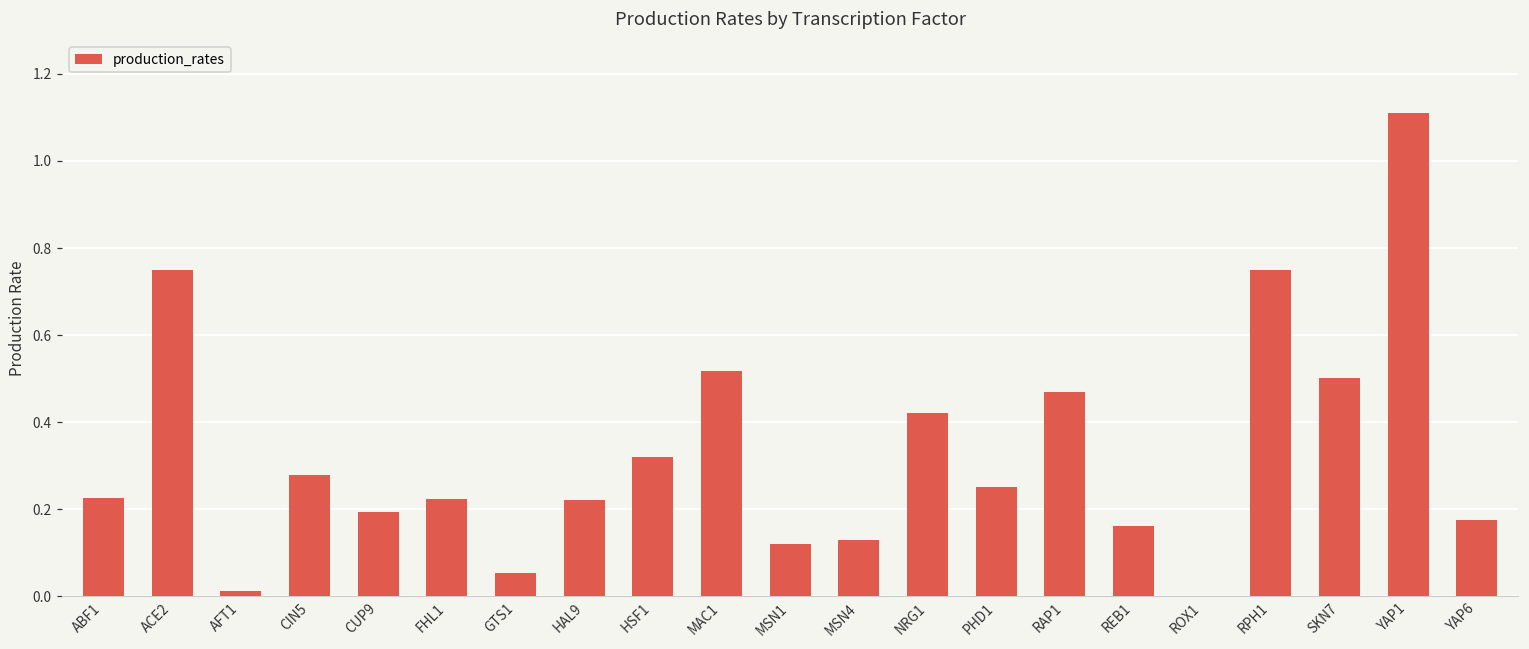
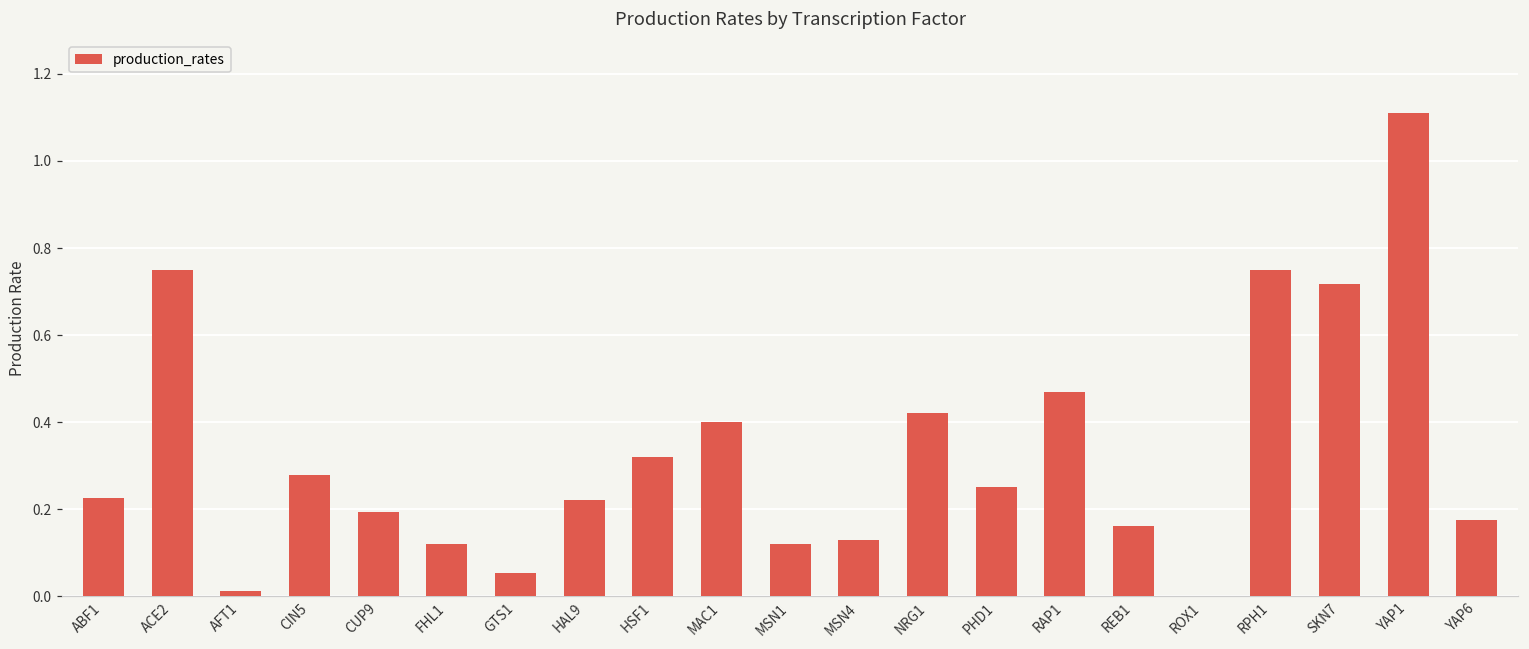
  {
    "ABF1": 0.23,
    "ACE2": 0.75,
    "AFT1": 0.01,
    "CIN5": 0.28,
    "CUP9": 0.19,
-   "FHL1": 0.22,
+   "FHL1": 0.12,
    "GTS1": 0.05,
    "HAL9": 0.22,
    "HSF1": 0.32,
-   "MAC1": 0.52,
+   "MAC1": 0.40,
    "MSN1": 0.12,
    "MSN4": 0.13,
    "NRG1": 0.42,
    "PHD1": 0.25,
    "RAP1": 0.47,
    "REB1": 0.16,
    "ROX1": 0.00,
    "RPH1": 0.75,
-   "SKN7": 0.50,
+   "SKN7": 0.72,
    "YAP1": 1.11,
    "YAP6": 0.18
  }
